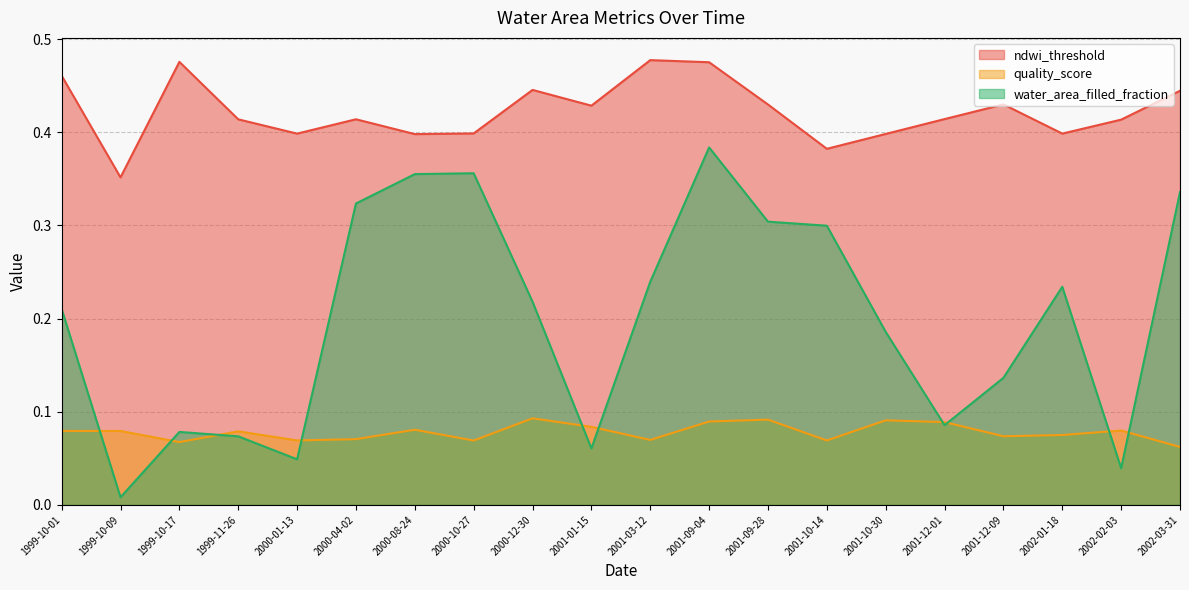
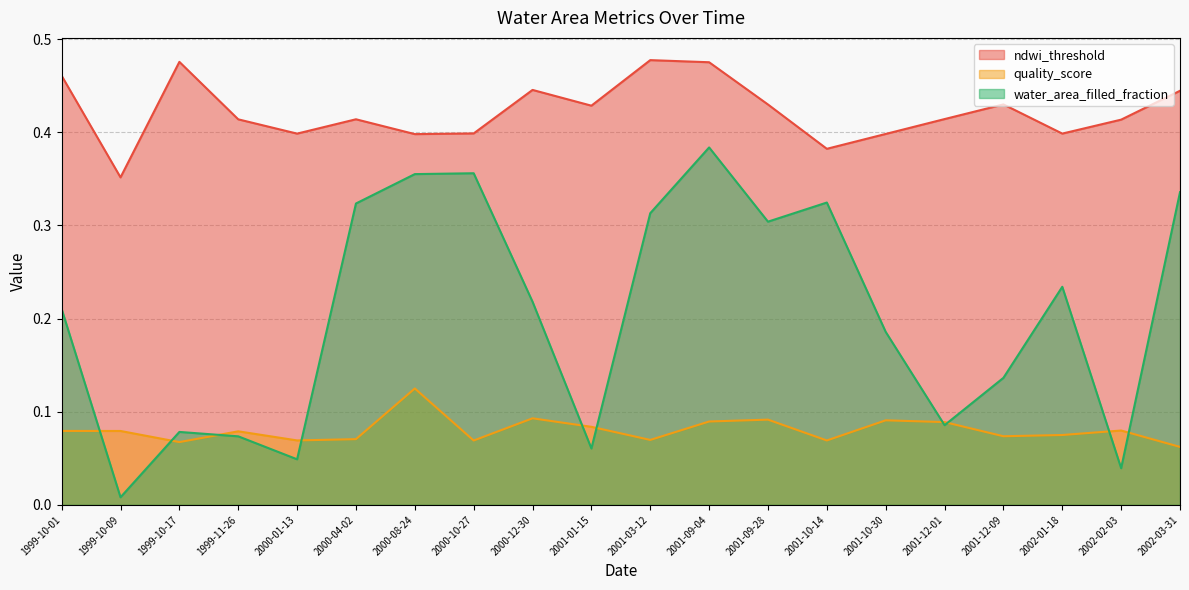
  {
    "ndwi_threshold": {
      "1999-10-01": 0.46,
      "1999-10-09": 0.35,
      "1999-10-17": 0.48,
      "1999-11-26": 0.41,
      "2000-01-13": 0.40,
      "2000-04-02": 0.41,
      "2000-08-24": 0.40,
      "2000-10-27": 0.40,
      "2000-12-30": 0.45,
      "2001-01-15": 0.43,
      "2001-03-12": 0.48,
      "2001-09-04": 0.48,
      "2001-09-28": 0.43,
      "2001-10-14": 0.38,
      "2001-10-30": 0.40,
      "2001-12-01": 0.41,
      "2002-01-18": 0.40,
      "2002-02-03": 0.41,
      "2002-03-31": 0.44
    },
    "quality_score": {
      "1999-10-01": 0.08,
      "1999-10-09": 0.08,
      "1999-10-17": 0.07,
      "1999-11-26": 0.08,
      "2000-01-13": 0.07,
      "2000-04-02": 0.07,
-     "2000-08-24": 0.08,
+     "2000-08-24": 0.12,
      "2000-10-27": 0.07,
      "2000-12-30": 0.09,
      "2001-01-15": 0.08,
      "2001-03-12": 0.07,
      "2001-09-04": 0.09,
      "2001-09-28": 0.09,
      "2001-10-14": 0.07,
      "2001-10-30": 0.09,
      "2001-12-01": 0.09,
      "2001-12-09": 0.07,
      "2002-01-18": 0.08,
      "2002-02-03": 0.08,
      "2002-03-31": 0.06
    },
    "water_area_filled_fraction": {
      "1999-10-01": 0.21,
      "1999-10-09": 0.01,
      "1999-10-17": 0.08,
      "1999-11-26": 0.07,
      "2000-01-13": 0.05,
      "2000-04-02": 0.32,
      "2000-08-24": 0.36,
      "2000-10-27": 0.36,
      "2000-12-30": 0.22,
      "2001-01-15": 0.06,
-     "2001-03-12": 0.24,
+     "2001-03-12": 0.31,
      "2001-09-04": 0.38,
      "2001-09-28": 0.30,
-     "2001-10-14": 0.30,
+     "2001-10-14": 0.32,
      "2001-10-30": 0.19,
      "2001-12-01": 0.09,
      "2001-12-09": 0.14,
      "2002-01-18": 0.23,
      "2002-02-03": 0.04,
      "2002-03-31": 0.34
    }
  }
